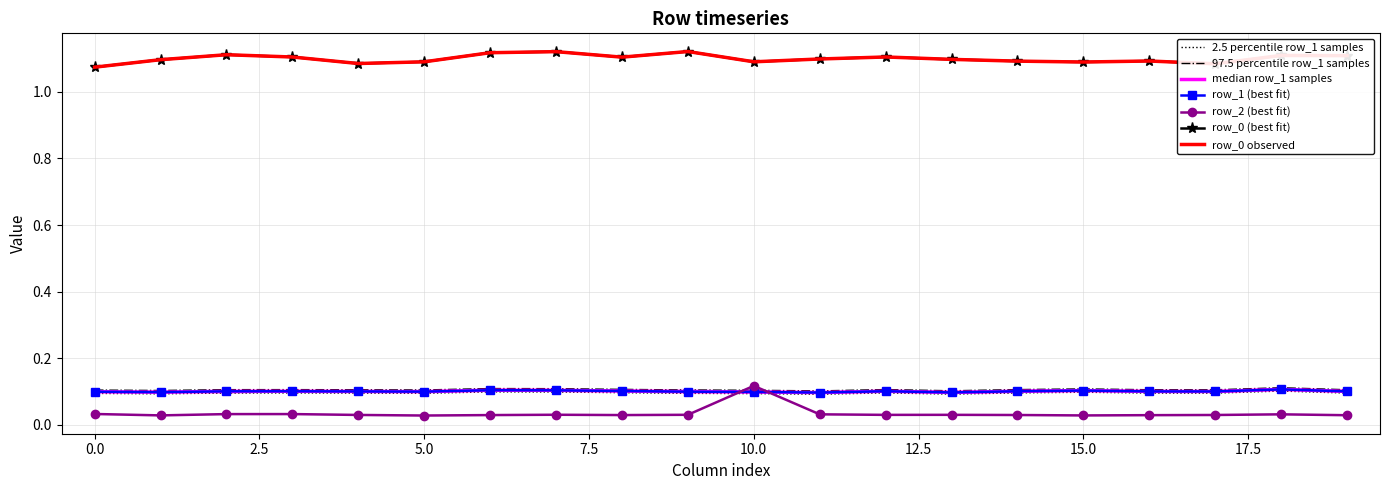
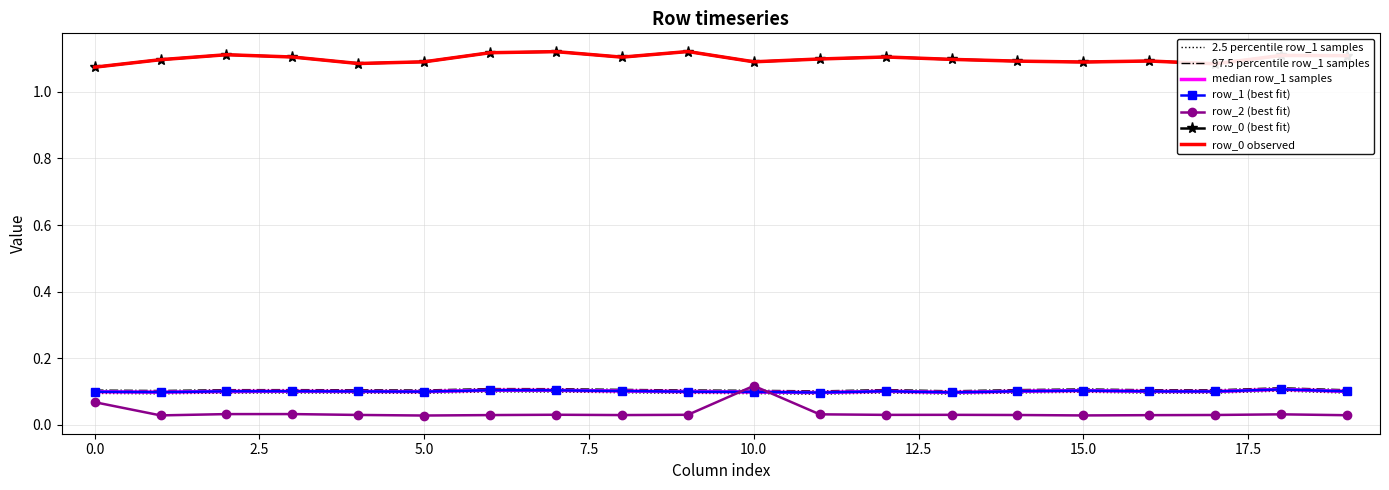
  {
    "row_2 (best fit)": {
-     "0.0": 0.03,
+     "0.0": 0.07,
      "5.0": 0.03,
      "10.0": 0.12,
      "15.0": 0.03
    },
    "row_0 observed": {
      "0.0": 1.07,
      "5.0": 1.09,
      "10.0": 1.09,
      "15.0": 1.09
    }
  }
